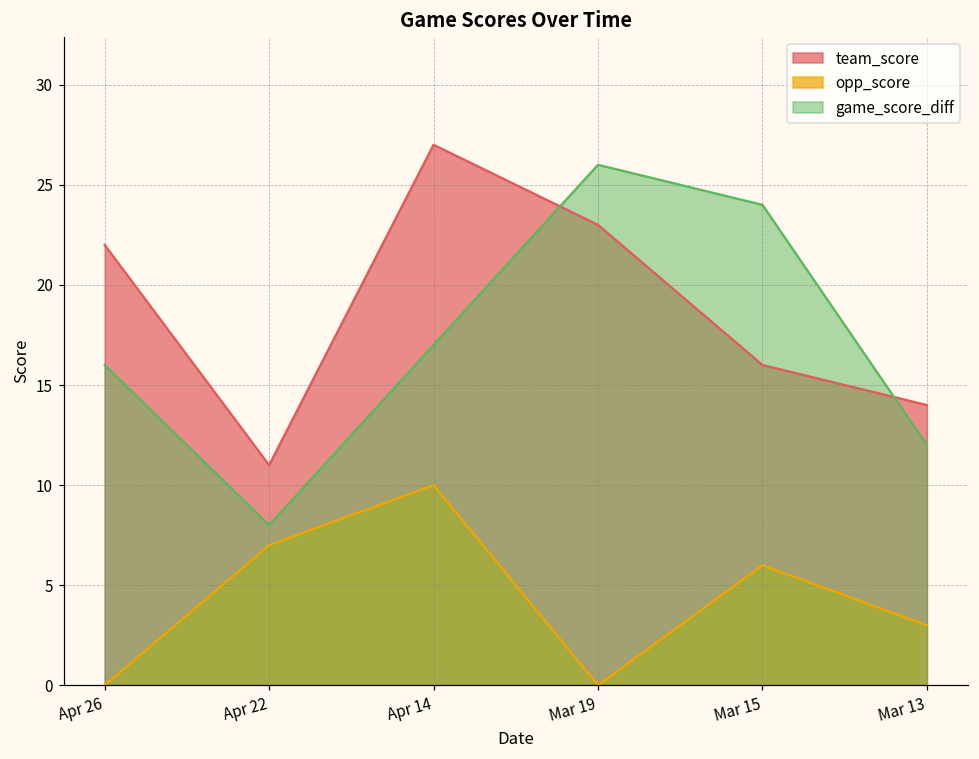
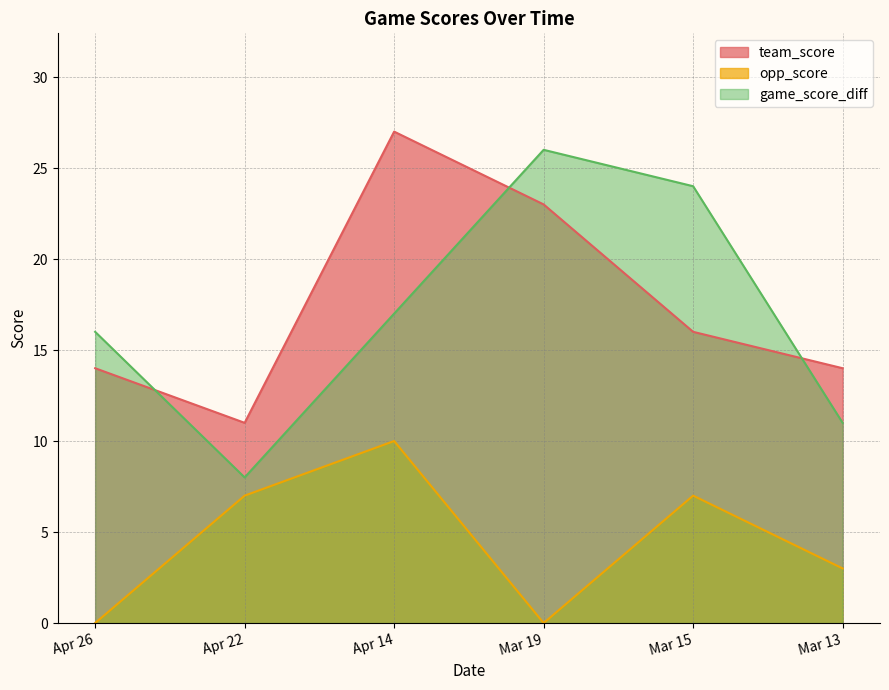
  {
    "team_score": {
-     "Apr 26": 22,
+     "Apr 26": 14,
      "Apr 22": 11,
      "Apr 14": 27,
      "Mar 19": 23,
      "Mar 15": 16,
      "Mar 13": 14
    },
    "opp_score": {
      "Apr 26": 0,
      "Apr 22": 7,
      "Apr 14": 10,
      "Mar 19": 0,
-     "Mar 15": 6,
+     "Mar 15": 7,
      "Mar 13": 3
    },
    "game_score_diff": {
      "Apr 26": 16,
      "Apr 22": 8,
      "Apr 14": 17,
      "Mar 19": 26,
      "Mar 15": 24,
-     "Mar 13": 12
+     "Mar 13": 11
    }
  }
